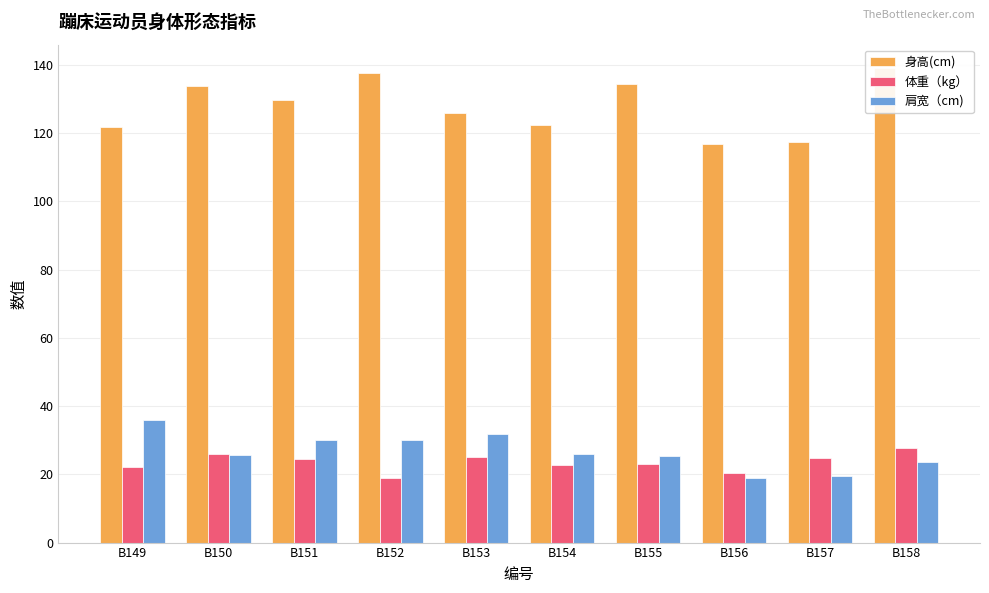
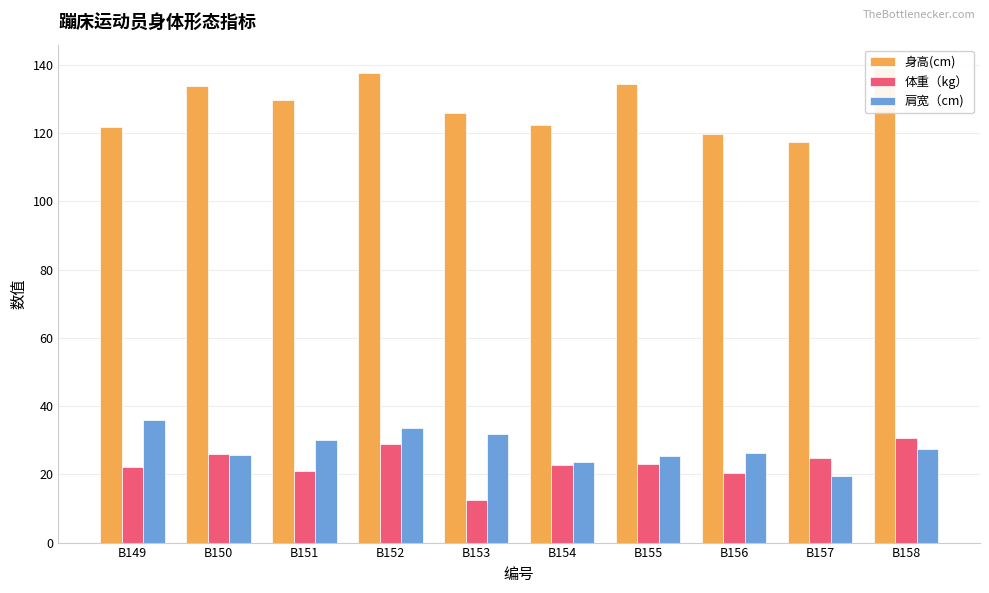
  {
    "身高(cm)": {
      "B149": 122,
      "B150": 134,
      "B151": 130,
      "B152": 138,
      "B153": 126,
      "B154": 122,
      "B155": 134,
-     "B156": 117,
+     "B156": 120,
      "B157": 117
    },
    "体重（kg）": {
      "B149": 22,
      "B150": 26,
-     "B151": 24,
-     "B152": 19,
-     "B153": 25,
+     "B151": 21,
+     "B152": 29,
+     "B153": 13,
      "B154": 23,
      "B155": 23,
      "B156": 21,
      "B157": 25,
-     "B158": 28
+     "B158": 31
    },
    "肩宽（cm)": {
      "B149": 36,
      "B150": 26,
      "B151": 30,
-     "B152": 30,
+     "B152": 34,
      "B153": 32,
-     "B154": 26,
+     "B154": 24,
      "B155": 25,
-     "B156": 19,
+     "B156": 26,
      "B157": 20,
-     "B158": 24
+     "B158": 28
    }
  }
